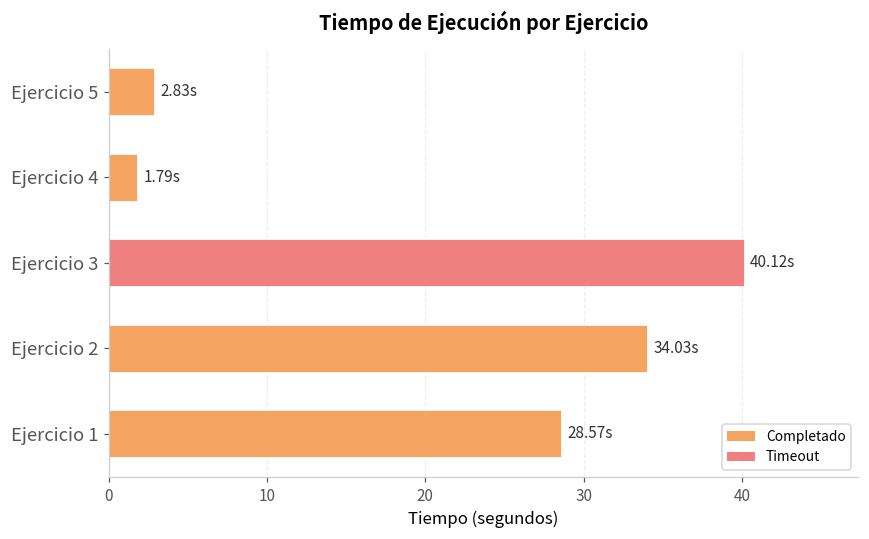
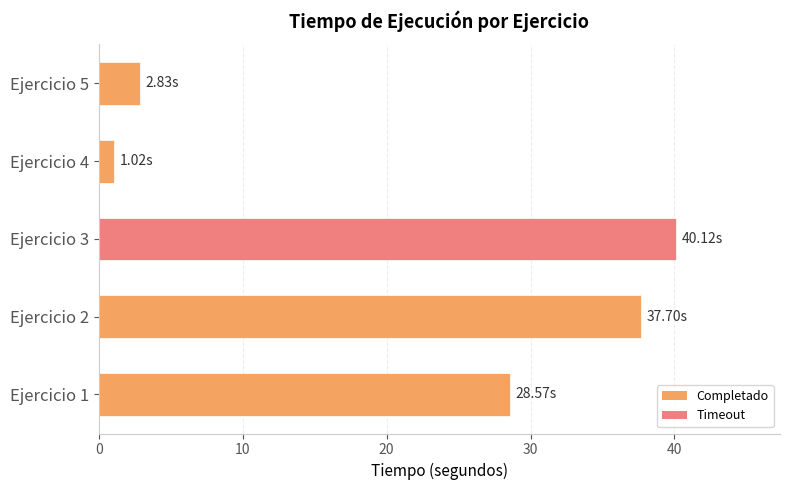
  {
    "Ejercicio 5": "2.83s",
-   "Ejercicio 4": "1.79s",
+   "Ejercicio 4": "1.02s",
    "Ejercicio 3": "40.12s",
-   "Ejercicio 2": "34.03s",
+   "Ejercicio 2": "37.70s",
    "Ejercicio 1": "28.57s"
  }
